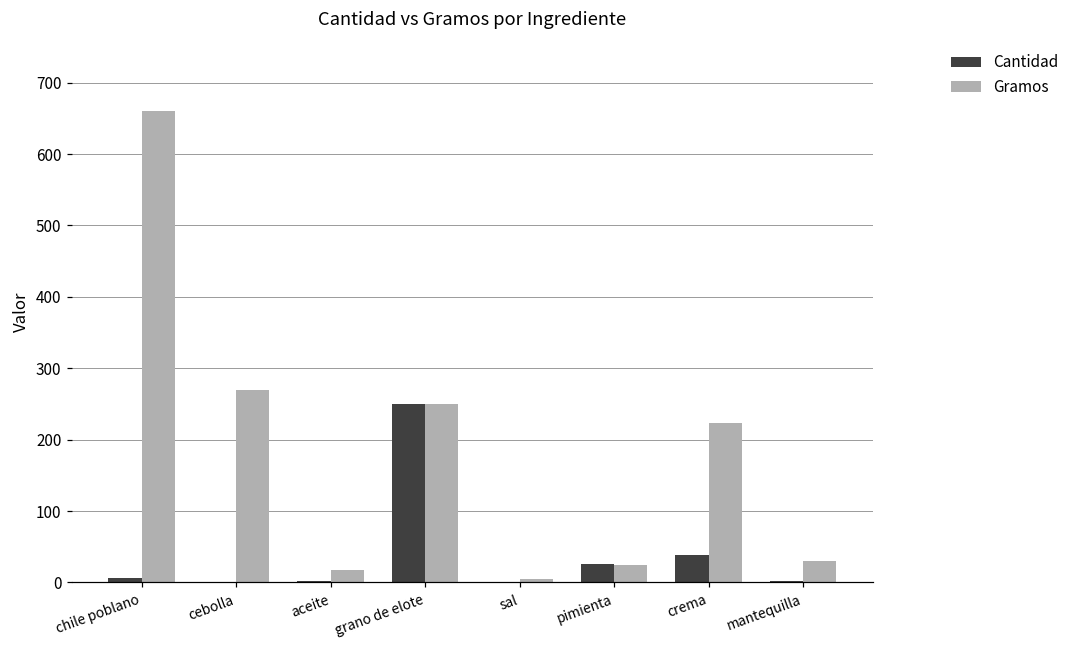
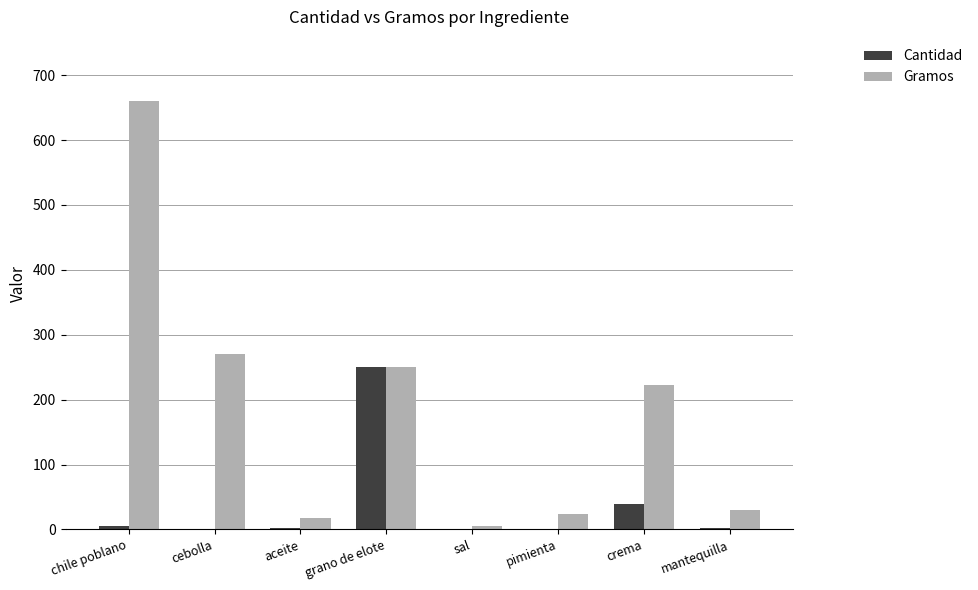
  {
    "Cantidad": {
      "chile poblano": 10,
      "grano de elote": 250,
-     "pimienta": 30,
+     "pimienta": 0,
      "crema": 40
    },
    "Gramos": {
      "chile poblano": 660,
      "cebolla": 270,
      "aceite": 20,
      "grano de elote": 250,
      "sal": 10,
      "pimienta": 20,
      "crema": 220,
      "mantequilla": 30
    }
  }
